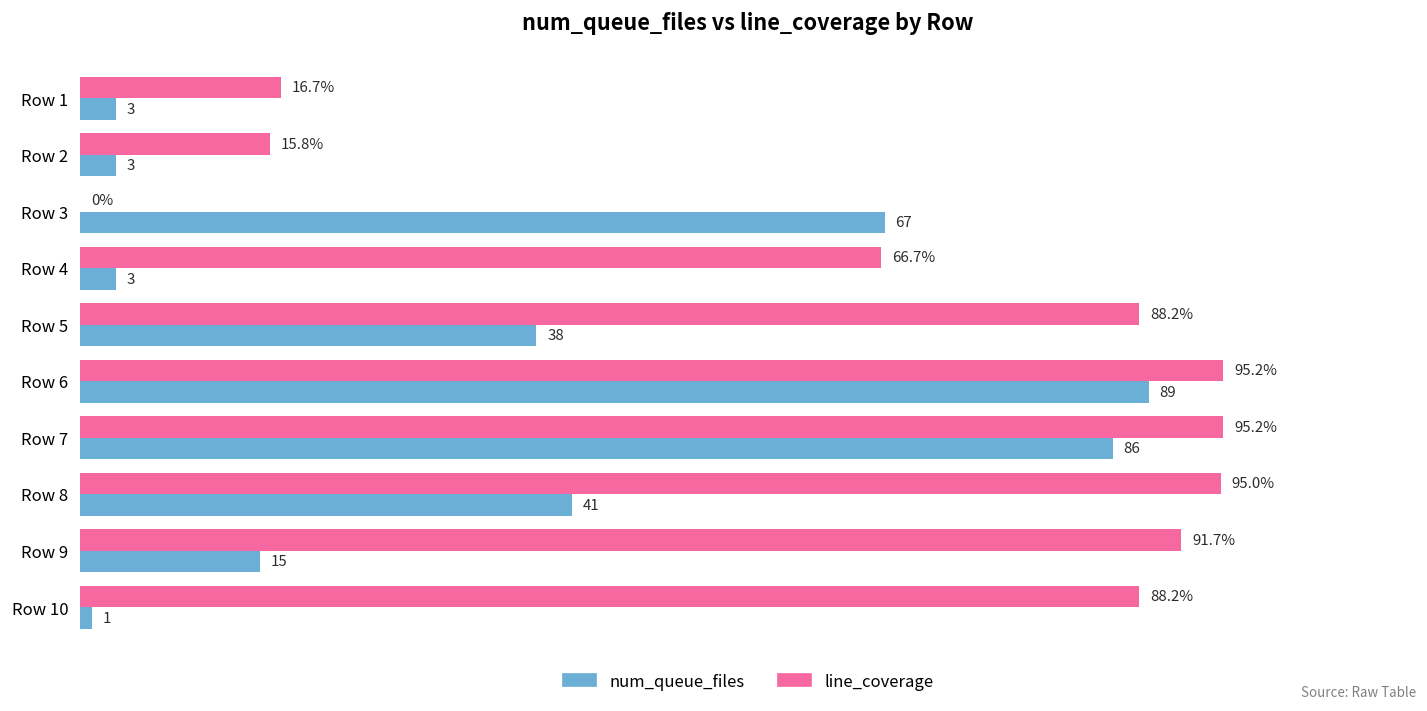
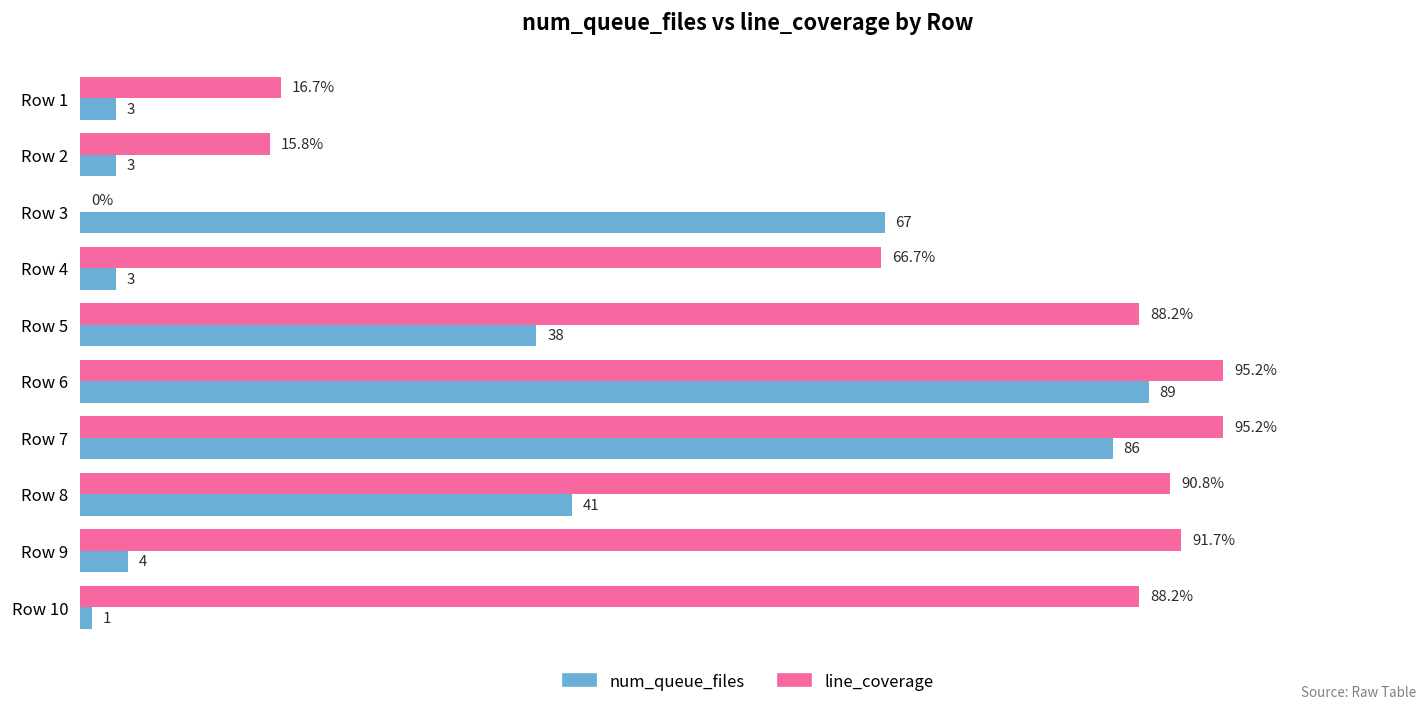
  {
    "num_queue_files": {
      "Row 1": "3",
      "Row 2": "3",
      "Row 3": "67",
      "Row 4": "3",
      "Row 5": "38",
      "Row 6": "89",
      "Row 7": "86",
      "Row 8": "41",
-     "Row 9": "15",
+     "Row 9": "4",
      "Row 10": "1"
    },
    "line_coverage": {
      "Row 1": "16.7%",
      "Row 2": "15.8%",
      "Row 3": "0%",
      "Row 4": "66.7%",
      "Row 5": "88.2%",
      "Row 6": "95.2%",
      "Row 7": "95.2%",
-     "Row 8": "95.0%",
+     "Row 8": "90.8%",
      "Row 9": "91.7%",
      "Row 10": "88.2%"
    }
  }
